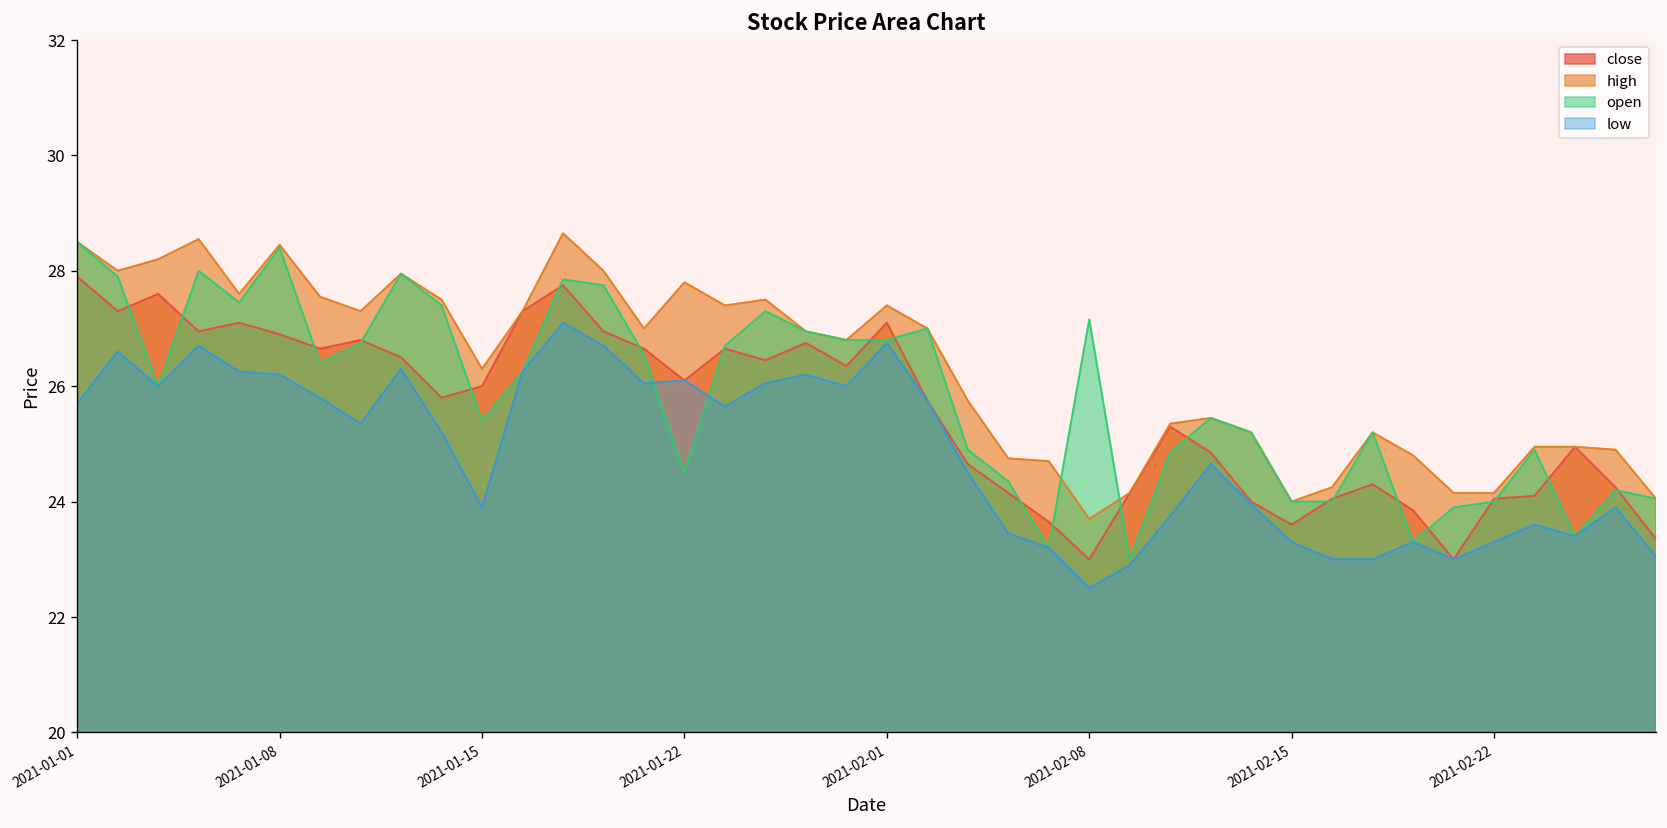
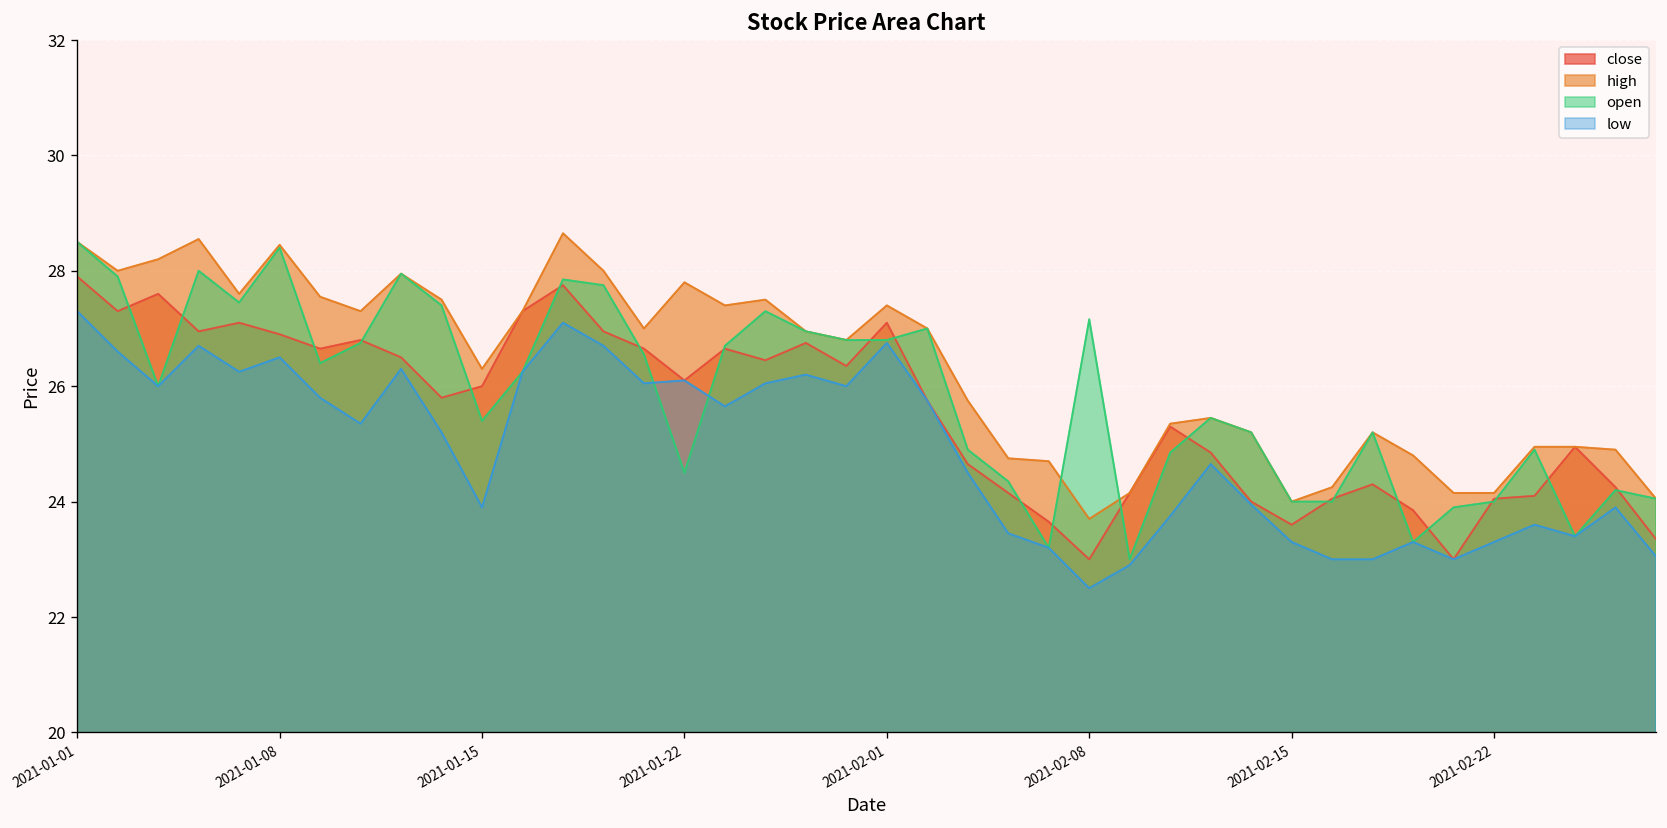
  {
    "open": {
      "2021-01-15": 25.4,
      "2021-01-22": 24.5,
      "2021-02-08": 27.2
    },
    "low": {
-     "2021-01-01": 25.7,
-     "2021-01-08": 26.2,
+     "2021-01-01": 27.3,
+     "2021-01-08": 26.5,
      "2021-01-15": 23.9,
      "2021-02-08": 22.5,
      "2021-02-15": 23.3,
      "2021-02-22": 23.3
    }
  }
